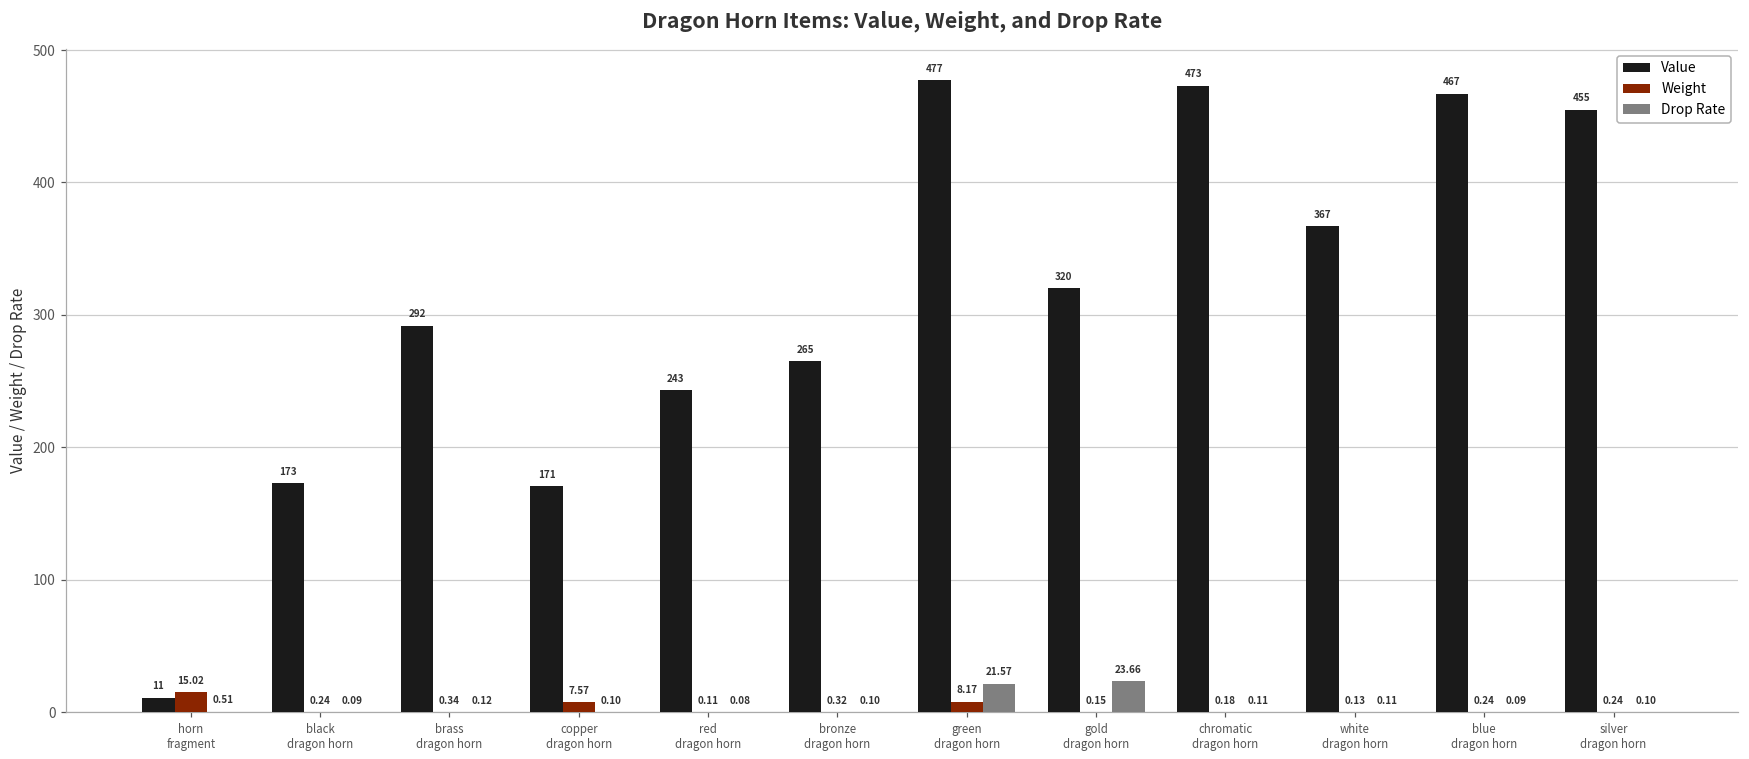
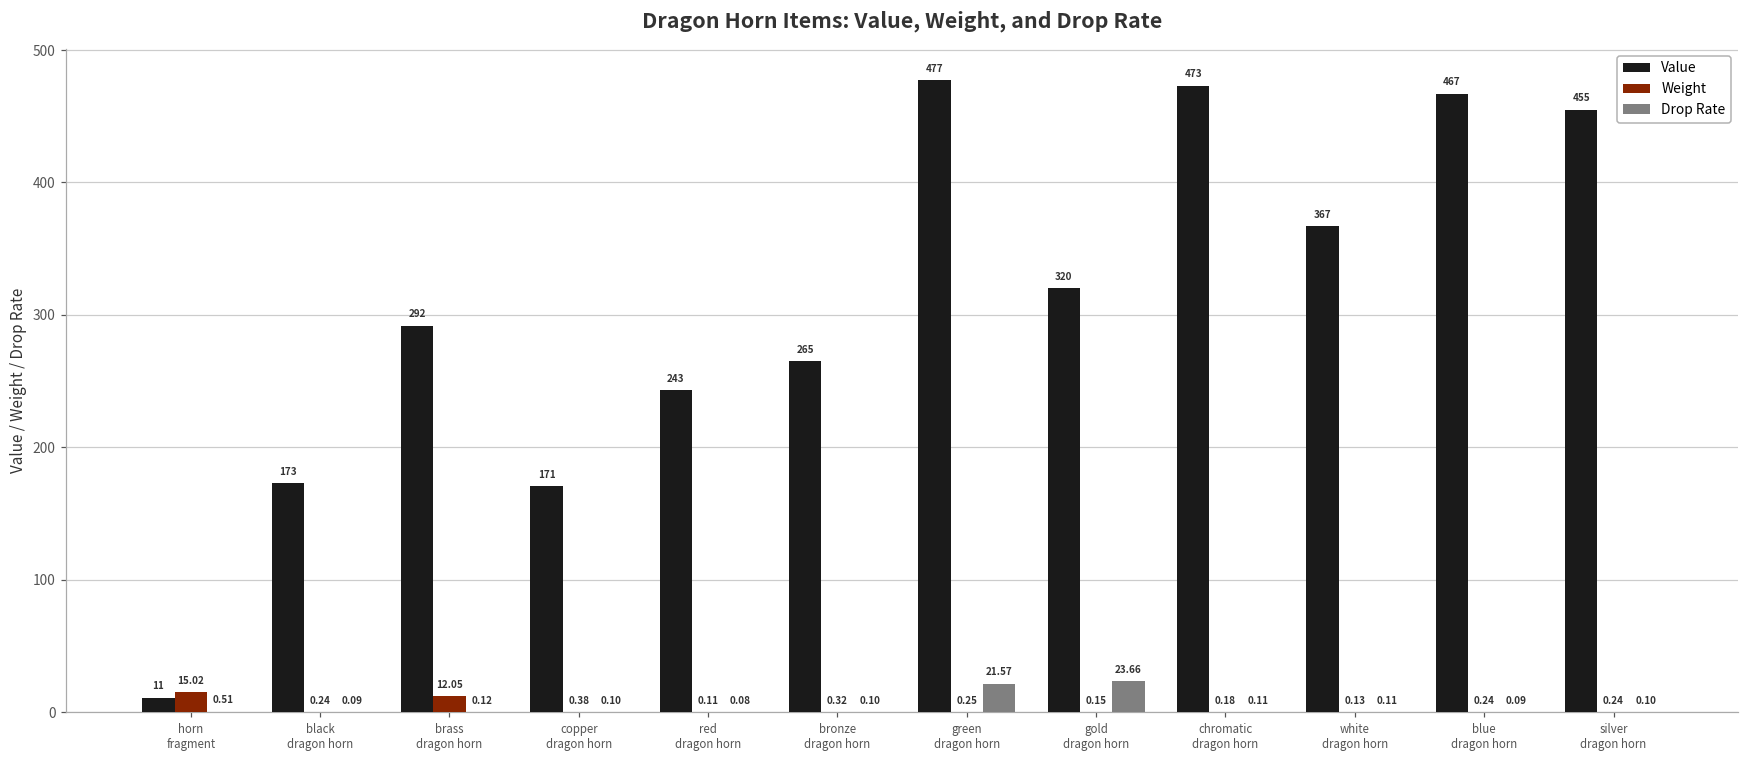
  {
    "Value": {
      "horn fragment": 11,
      "black dragon horn": 173,
      "brass dragon horn": 292,
      "copper dragon horn": 171,
      "red dragon horn": 243,
      "bronze dragon horn": 265,
      "green dragon horn": 477,
      "gold dragon horn": 320,
      "chromatic dragon horn": 473,
      "white dragon horn": 367,
      "blue dragon horn": 467,
      "silver dragon horn": 455
    },
    "Weight": {
      "horn fragment": 15.02,
      "black dragon horn": 0.24,
-     "brass dragon horn": 0.34,
-     "copper dragon horn": 7.57,
+     "brass dragon horn": 12.05,
+     "copper dragon horn": 0.38,
      "red dragon horn": 0.11,
      "bronze dragon horn": 0.32,
-     "green dragon horn": 8.17,
+     "green dragon horn": 0.25,
      "gold dragon horn": 0.15,
      "chromatic dragon horn": 0.18,
      "white dragon horn": 0.13,
      "blue dragon horn": 0.24,
      "silver dragon horn": 0.24
    },
    "Drop Rate": {
      "horn fragment": 0.51,
      "black dragon horn": 0.09,
      "brass dragon horn": 0.12,
      "copper dragon horn": 0.10,
      "red dragon horn": 0.08,
      "bronze dragon horn": 0.10,
      "green dragon horn": 21.57,
      "gold dragon horn": 23.66,
      "chromatic dragon horn": 0.11,
      "white dragon horn": 0.11,
      "blue dragon horn": 0.09,
      "silver dragon horn": 0.10
    }
  }
